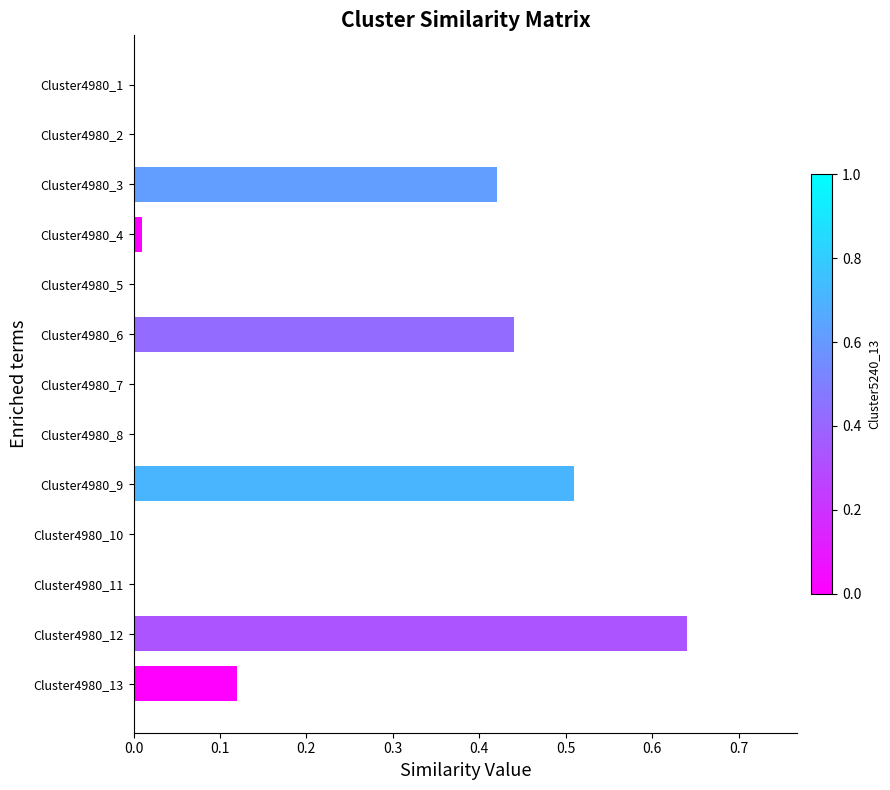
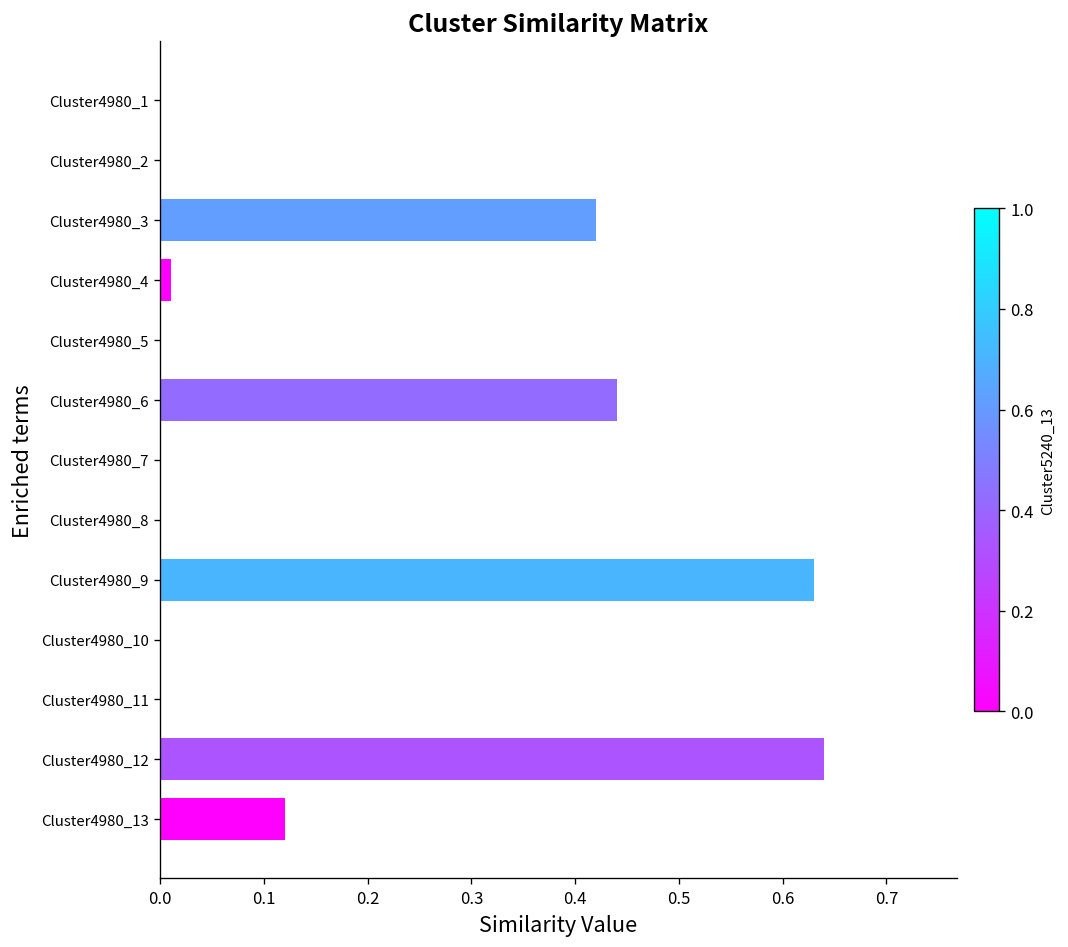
  {
    "Cluster4980_1": 0.00,
    "Cluster4980_2": 0.00,
    "Cluster4980_3": 0.42,
    "Cluster4980_4": 0.01,
    "Cluster4980_5": 0.00,
    "Cluster4980_6": 0.44,
    "Cluster4980_7": 0.00,
    "Cluster4980_8": 0.00,
-   "Cluster4980_9": 0.51,
+   "Cluster4980_9": 0.63,
    "Cluster4980_10": 0.00,
    "Cluster4980_11": 0.00,
    "Cluster4980_12": 0.64,
    "Cluster4980_13": 0.12
  }
